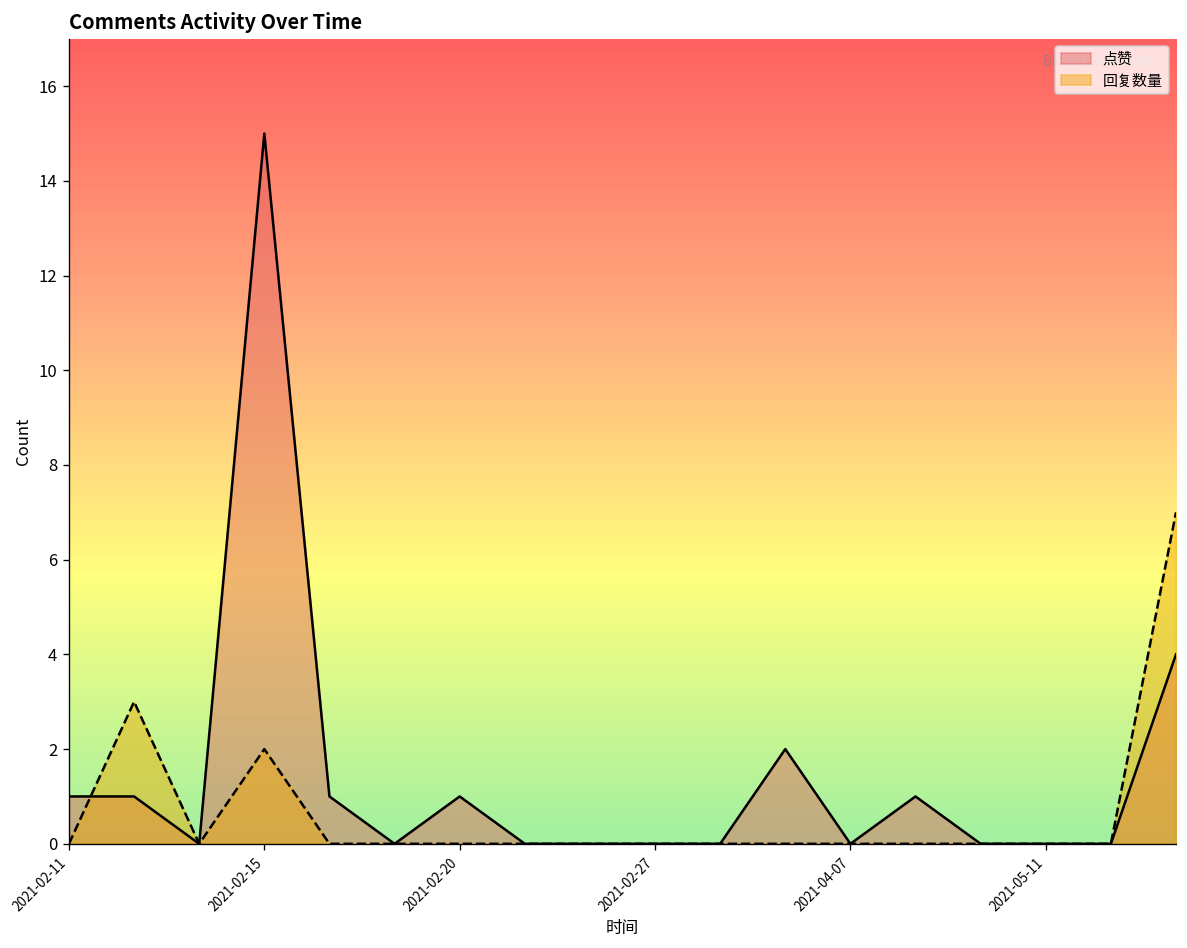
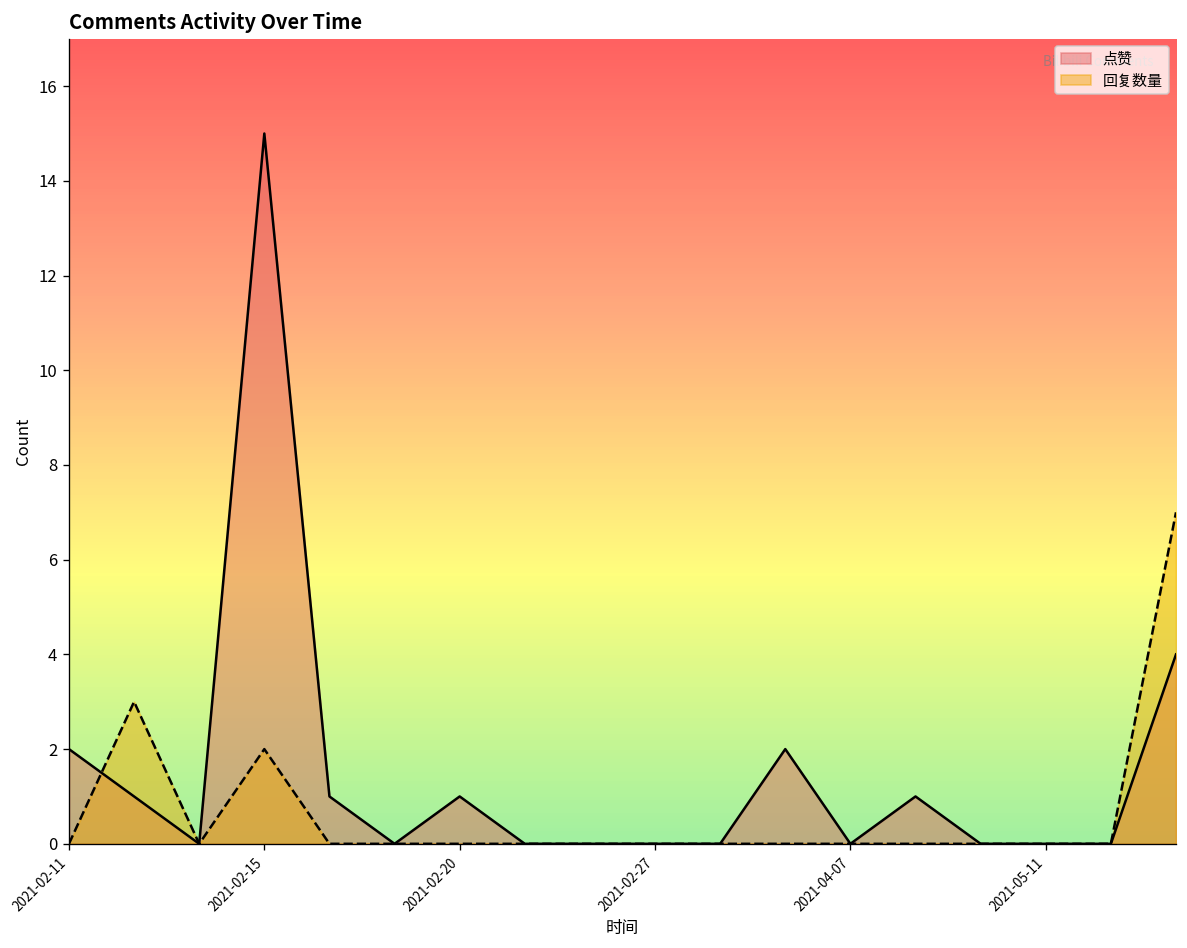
  {
    "点赞": {
-     "2021-02-11": 1,
+     "2021-02-11": 2,
      "2021-02-15": 15,
      "2021-02-20": 1
    },
    "回复数量": {
      "2021-02-11": 0,
      "2021-02-15": 2,
      "2021-02-20": 0
    }
  }
